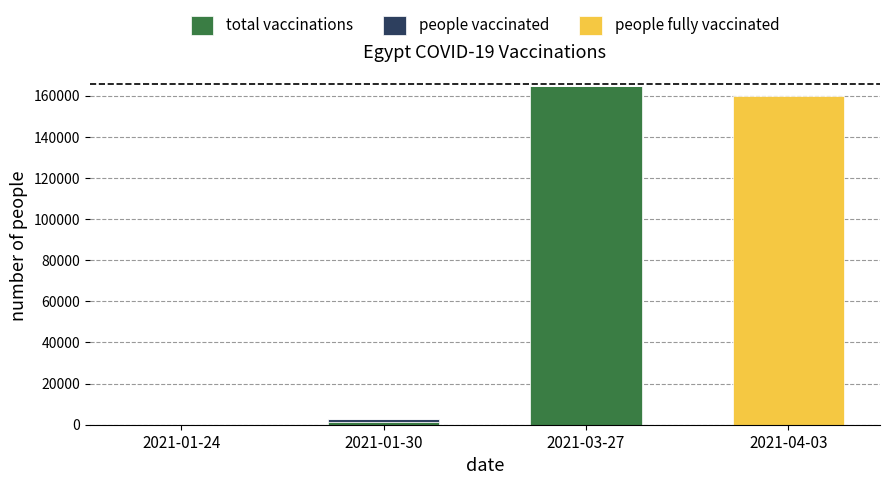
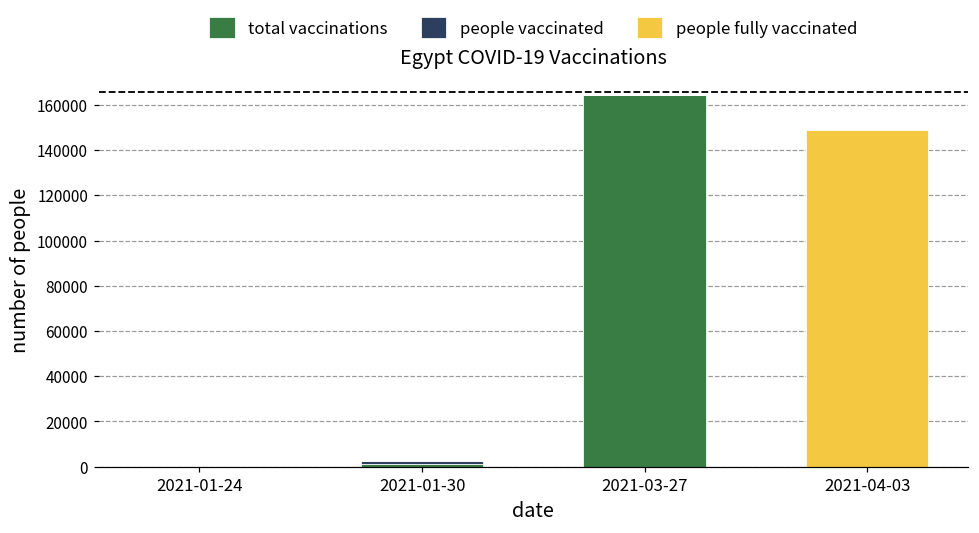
  {
    "total vaccinations": {
      "2021-01-24": 0,
      "2021-01-30": 1000,
      "2021-03-27": 165000,
      "2021-04-03": 0
    },
    "people vaccinated": {
      "2021-01-24": 0,
      "2021-01-30": 1000,
      "2021-03-27": 0,
      "2021-04-03": 0
    },
    "people fully vaccinated": {
      "2021-01-24": 0,
      "2021-01-30": 0,
      "2021-03-27": 0,
-     "2021-04-03": 160000
+     "2021-04-03": 149000
    }
  }
